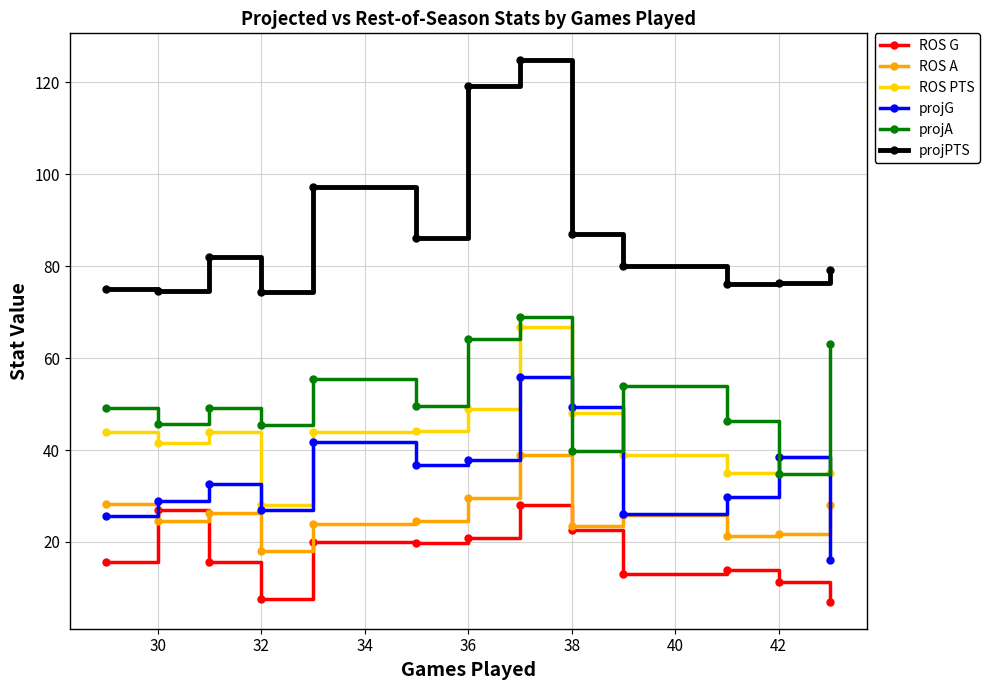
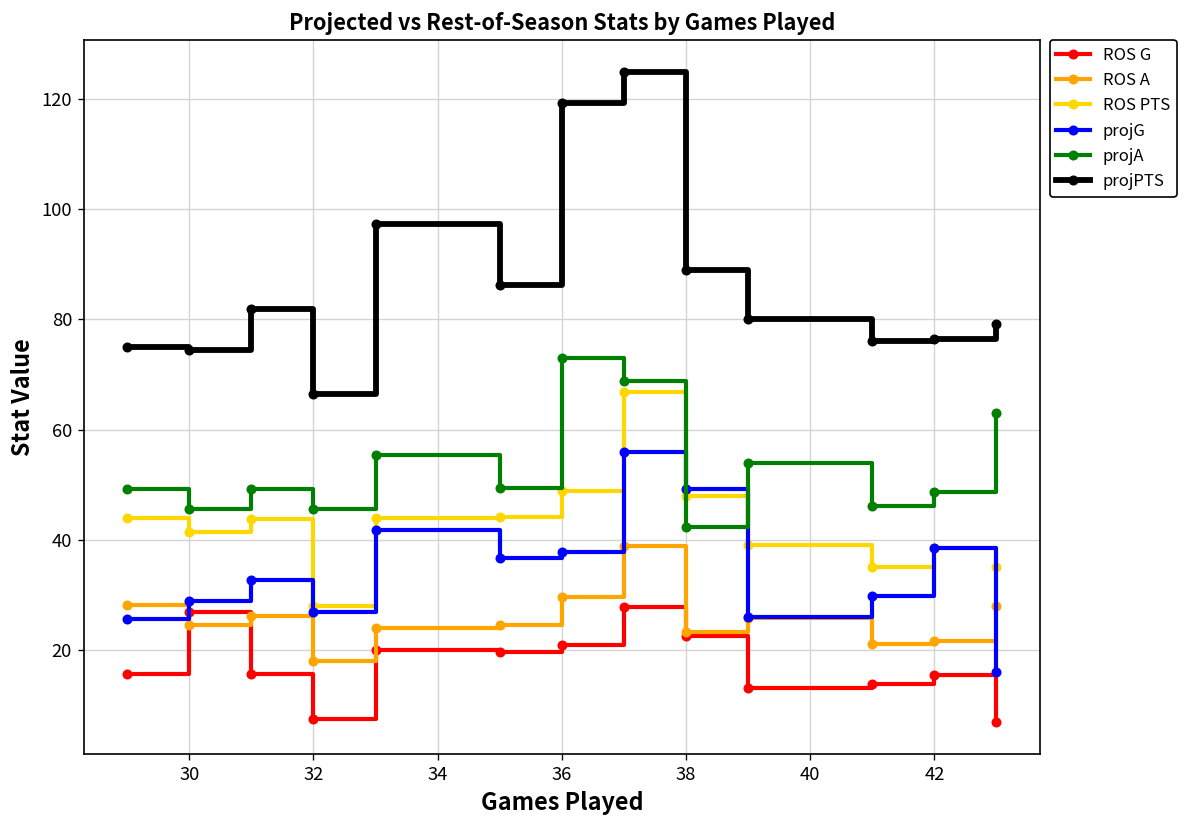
  {
    "ROS G": {
      "30": 27,
      "32": 8,
      "36": 21,
      "38": 23,
-     "42": 11
+     "42": 16
    },
    "projG": {
      "30": 29,
      "32": 27,
      "36": 38,
      "38": 49
    },
    "projA": {
      "30": 46,
      "32": 46,
-     "36": 64,
-     "38": 40,
-     "42": 35
+     "36": 73,
+     "38": 42,
+     "42": 49
    },
    "projPTS": {
      "30": 75,
-     "32": 74,
+     "32": 67,
      "36": 119,
-     "38": 87,
+     "38": 89,
      "42": 76
    }
  }
